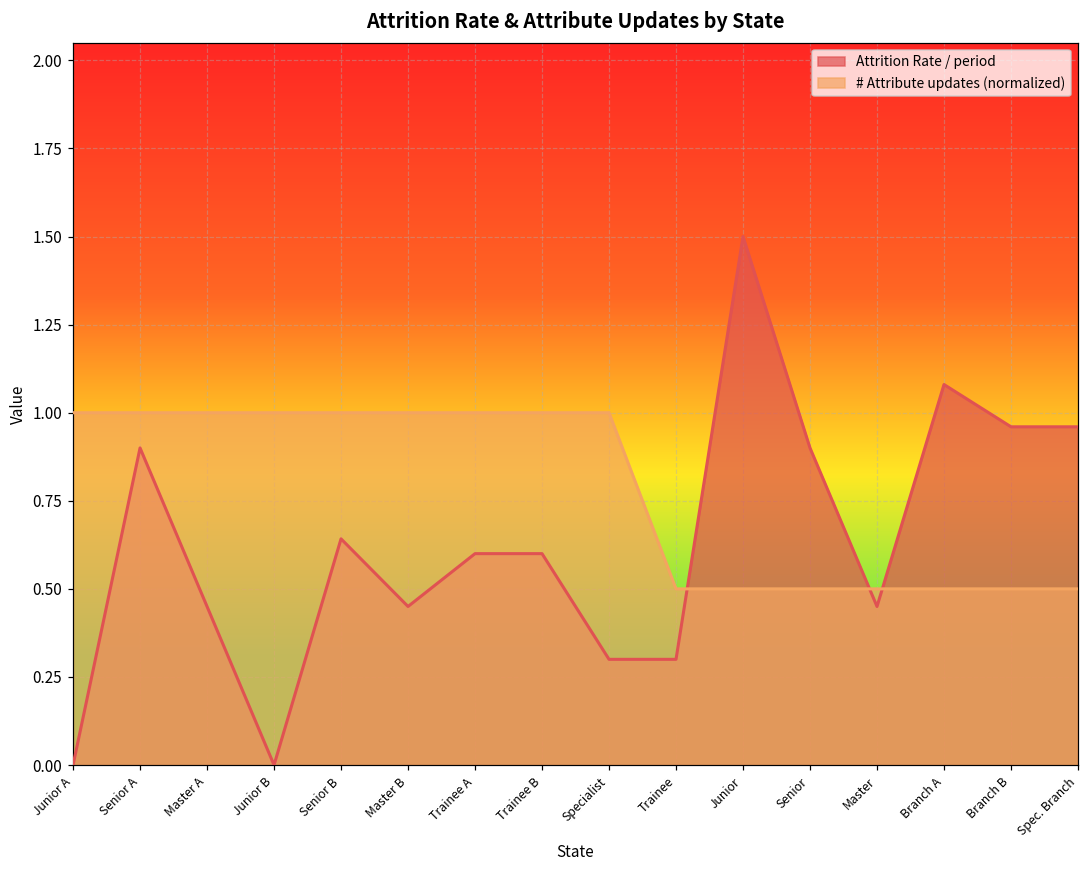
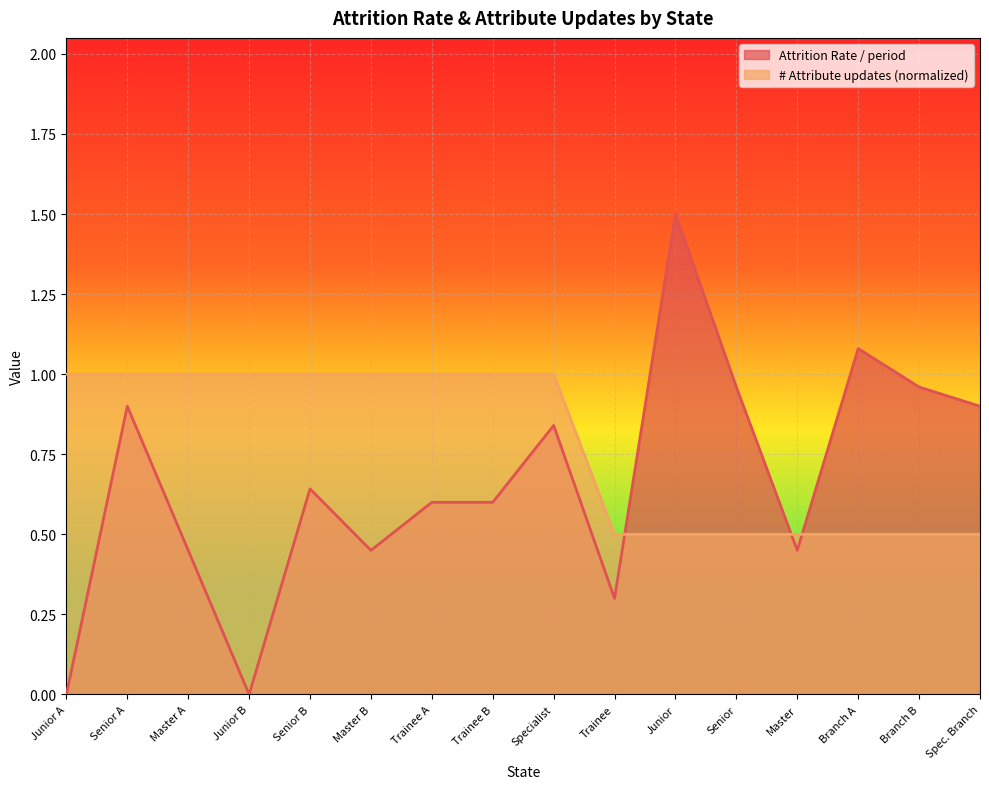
  {
    "Attrition Rate / period": {
      "Junior A": 0.00,
      "Senior A": 0.90,
      "Master A": 0.45,
      "Junior B": 0.00,
      "Senior B": 0.64,
      "Master B": 0.45,
      "Trainee A": 0.60,
      "Trainee B": 0.60,
-     "Specialist": 0.30,
+     "Specialist": 0.84,
      "Trainee": 0.30,
      "Junior": 1.50,
-     "Senior": 0.90,
+     "Senior": 0.96,
      "Master": 0.45,
      "Branch A": 1.08,
      "Branch B": 0.96,
-     "Spec. Branch": 0.96
+     "Spec. Branch": 0.90
    },
    "# Attribute updates (normalized)": {
      "Junior A": 1.00,
      "Senior A": 1.00,
      "Master A": 1.00,
      "Junior B": 1.00,
      "Senior B": 1.00,
      "Master B": 1.00,
      "Trainee A": 1.00,
      "Trainee B": 1.00,
      "Specialist": 1.00,
      "Trainee": 0.50,
      "Junior": 0.50,
      "Senior": 0.50,
      "Master": 0.50,
      "Branch A": 0.50,
      "Branch B": 0.50,
      "Spec. Branch": 0.50
    }
  }
